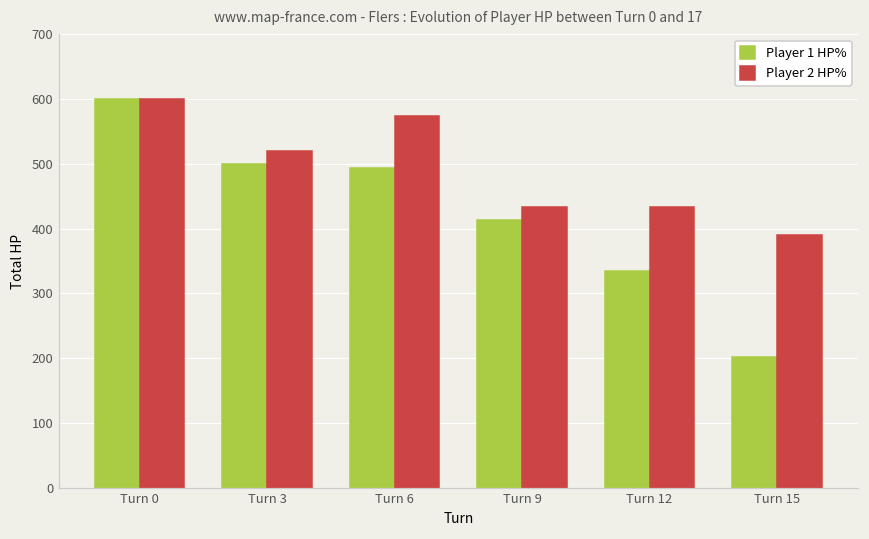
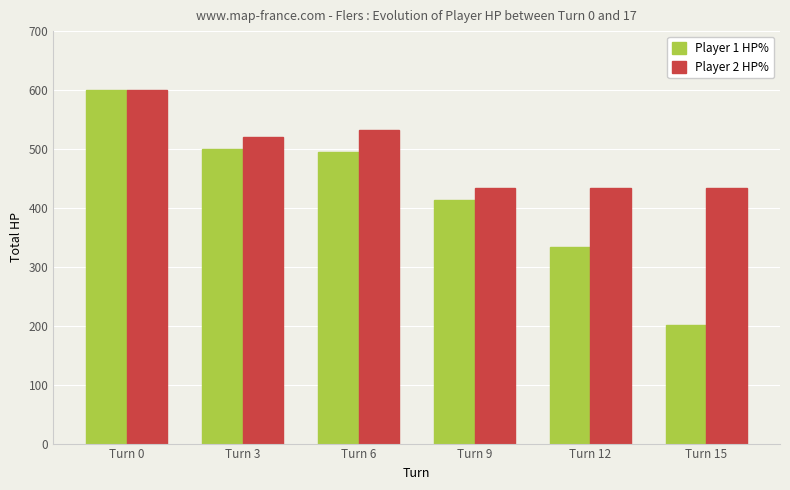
  {
    "Player 1 HP%": {
      "Turn 0": 600,
      "Turn 3": 500,
      "Turn 6": 490,
      "Turn 9": 410,
      "Turn 12": 330,
      "Turn 15": 200
    },
    "Player 2 HP%": {
      "Turn 0": 600,
      "Turn 3": 520,
-     "Turn 6": 570,
+     "Turn 6": 530,
      "Turn 9": 430,
      "Turn 12": 430,
-     "Turn 15": 390
+     "Turn 15": 430
    }
  }
